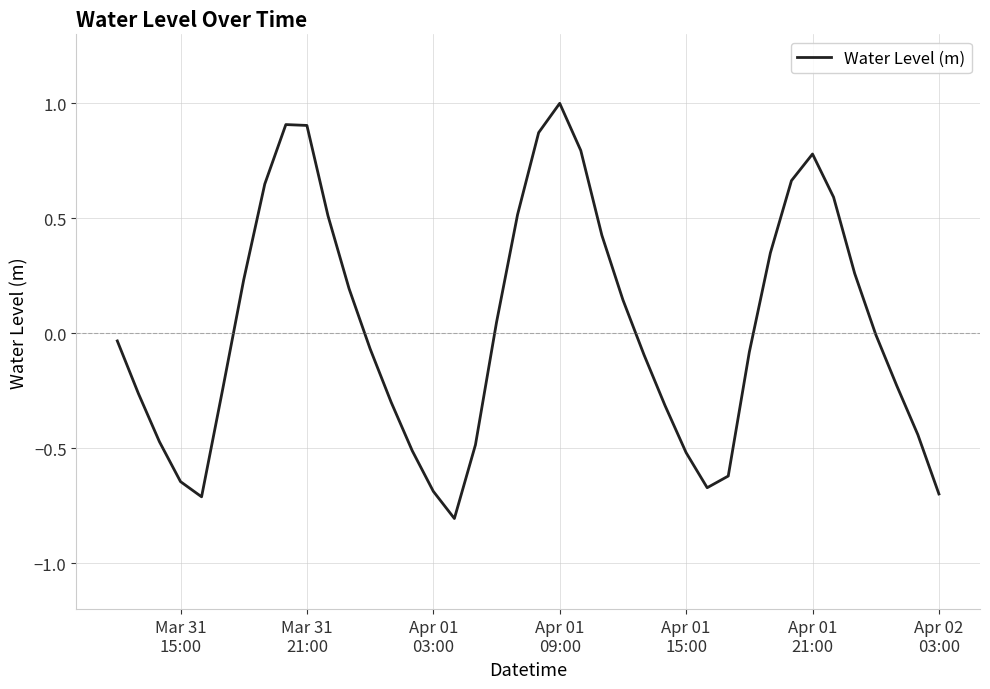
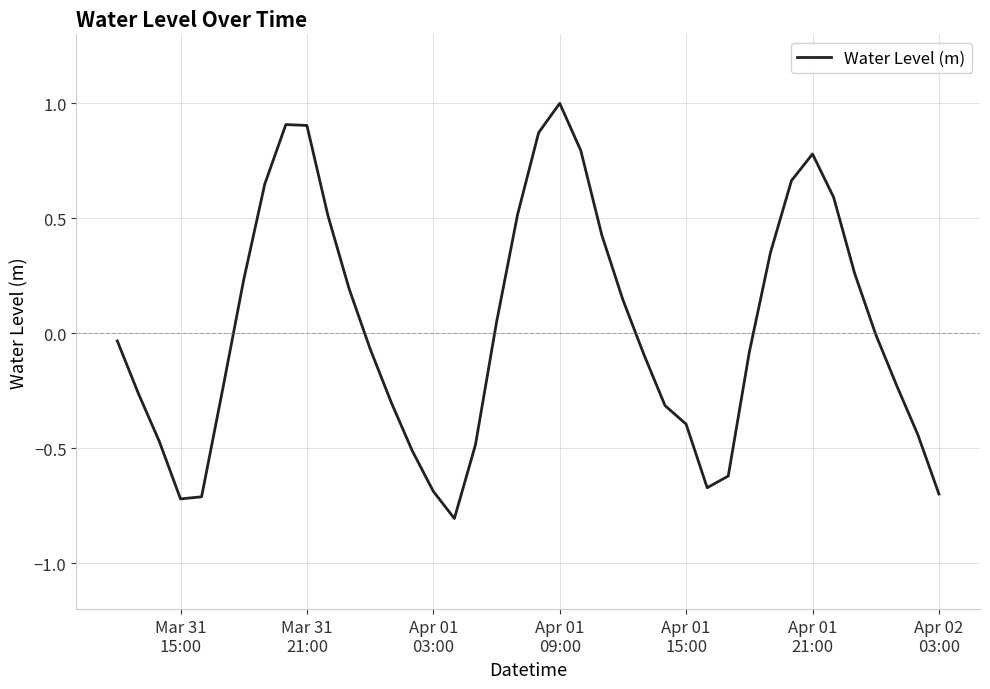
  {
-   "Mar 31 15:00": -0.65,
+   "Mar 31 15:00": -0.72,
    "Mar 31 21:00": 0.90,
    "Apr 01 03:00": -0.69,
    "Apr 01 09:00": 1.00,
-   "Apr 01 15:00": -0.52,
+   "Apr 01 15:00": -0.40,
    "Apr 01 21:00": 0.78,
    "Apr 02 03:00": -0.70
  }
